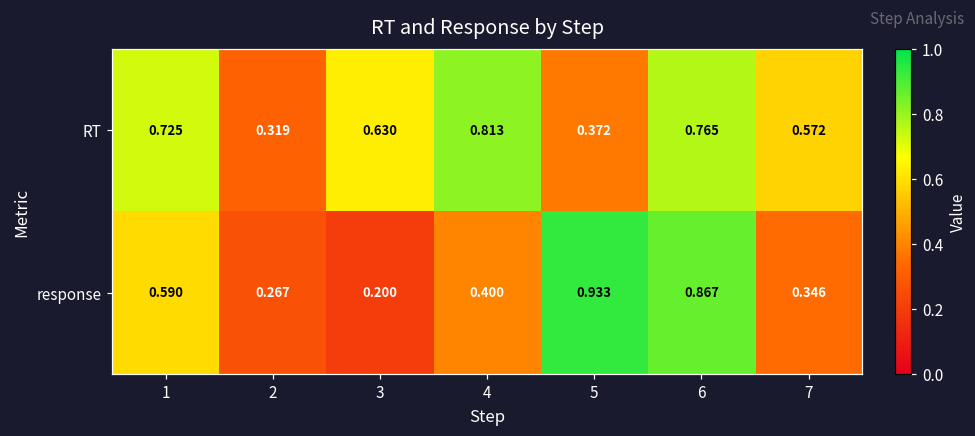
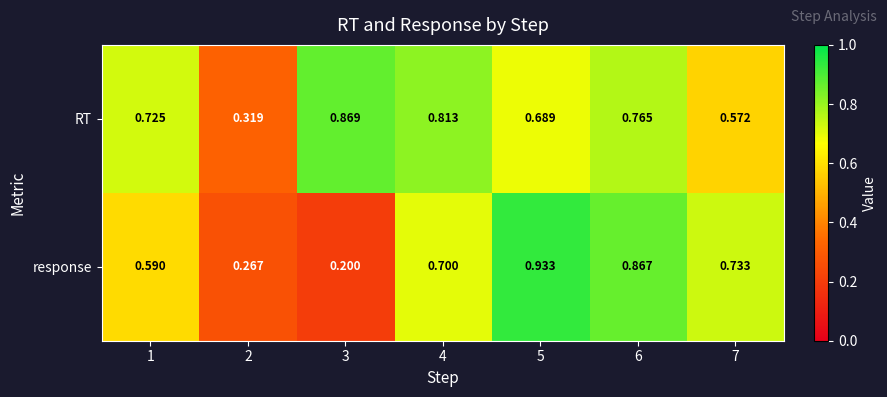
  {
    "RT": {
      "1": 0.725,
      "2": 0.319,
-     "3": 0.630,
+     "3": 0.869,
      "4": 0.813,
-     "5": 0.372,
+     "5": 0.689,
      "6": 0.765,
      "7": 0.572
    },
    "response": {
      "1": 0.590,
      "2": 0.267,
      "3": 0.200,
-     "4": 0.400,
+     "4": 0.700,
      "5": 0.933,
      "6": 0.867,
-     "7": 0.346
+     "7": 0.733
    }
  }
